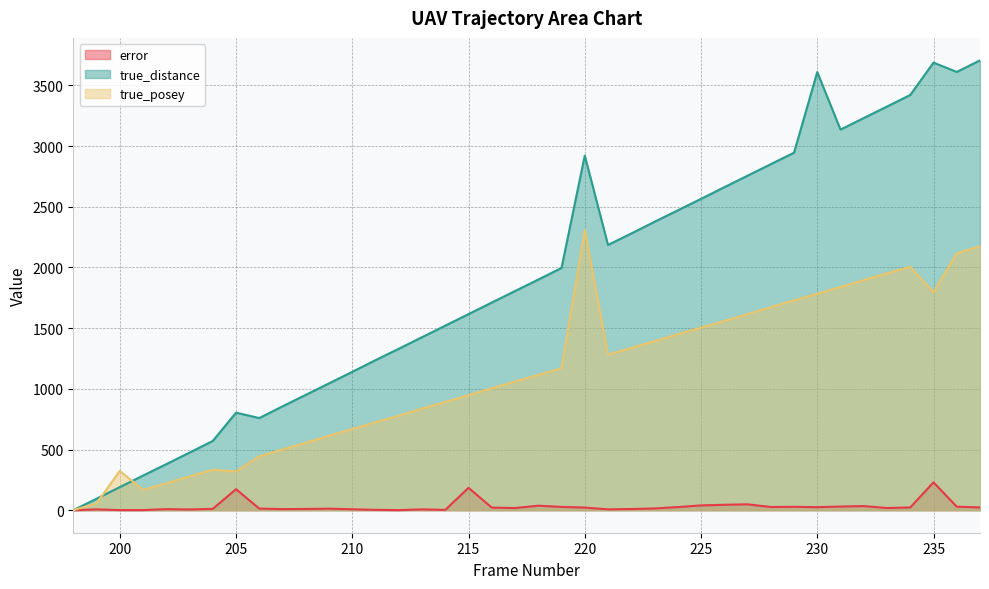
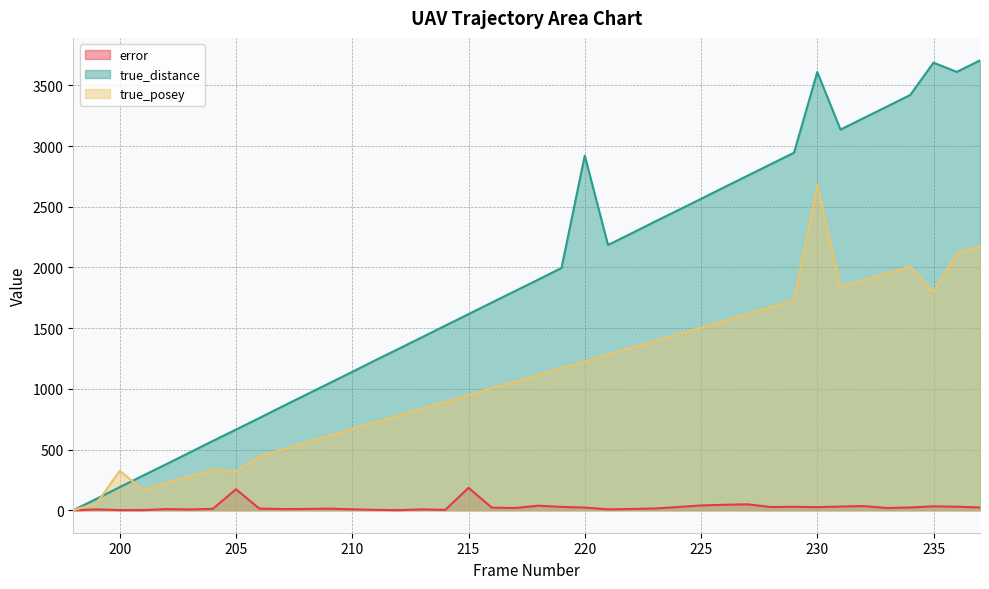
  {
    "error": {
      "200": 0,
      "205": 170,
      "210": 10,
      "215": 180,
      "220": 20,
      "225": 40,
      "230": 30,
-     "235": 230
+     "235": 30
    },
    "true_distance": {
      "200": 190,
-     "205": 800,
+     "205": 660,
      "210": 1140,
      "215": 1620,
      "220": 2920,
      "225": 2570,
      "230": 3610,
      "235": 3690
    },
    "true_posey": {
      "200": 320,
      "205": 320,
      "210": 670,
      "215": 950,
-     "220": 2310,
+     "220": 1220,
      "225": 1500,
-     "230": 1780,
+     "230": 2680,
      "235": 1800
    }
  }
